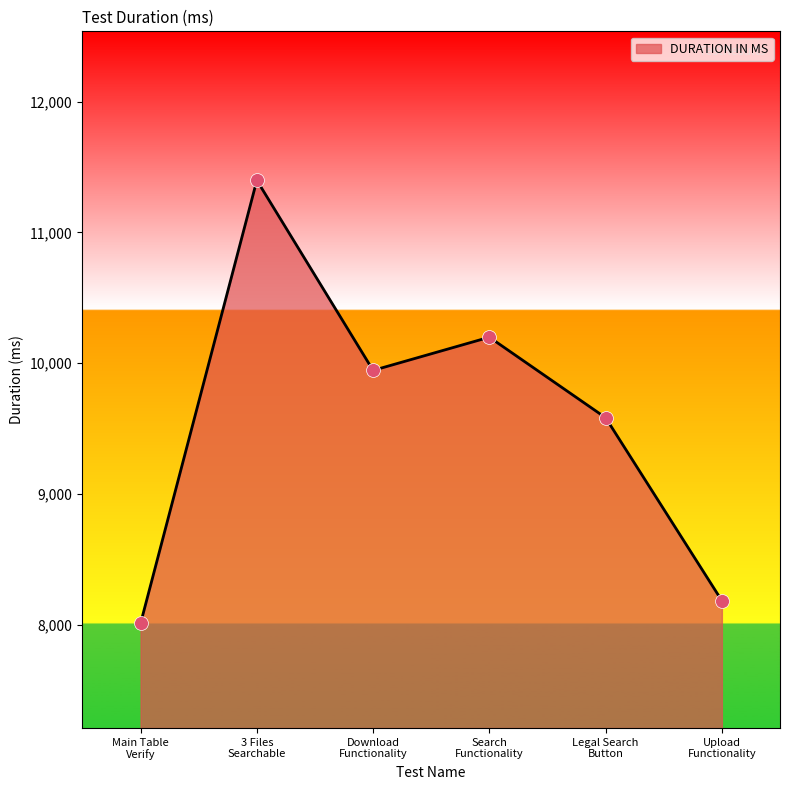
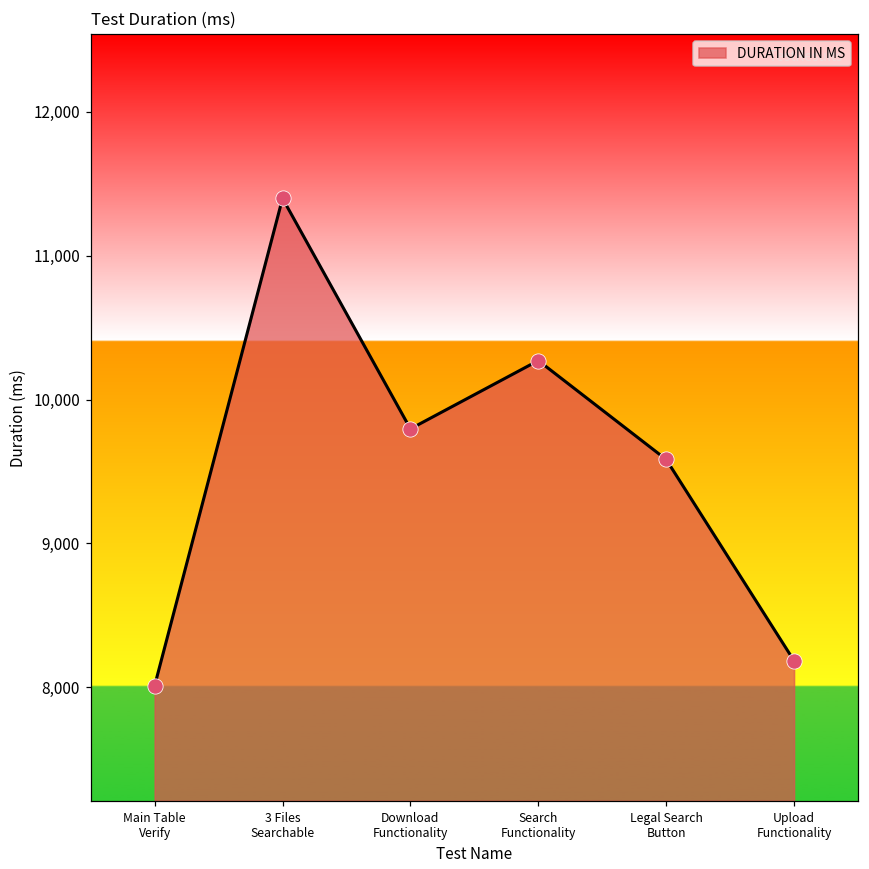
  {
    "Main Table Verify": "8,010",
    "3 Files Searchable": "11,400",
-   "Download Functionality": "9,950",
-   "Search Functionality": "10,200",
+   "Download Functionality": "9,800",
+   "Search Functionality": "10,270",
    "Legal Search Button": "9,580",
    "Upload Functionality": "8,180"
  }
